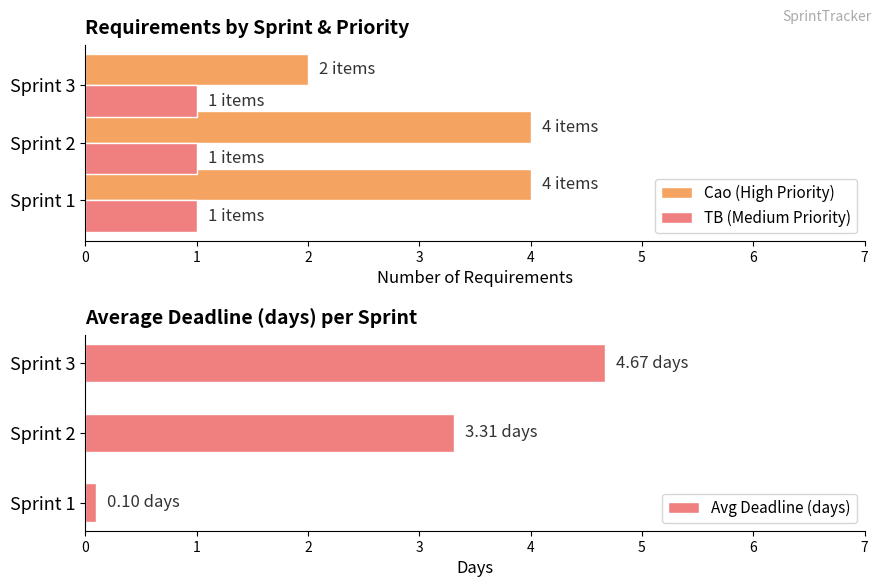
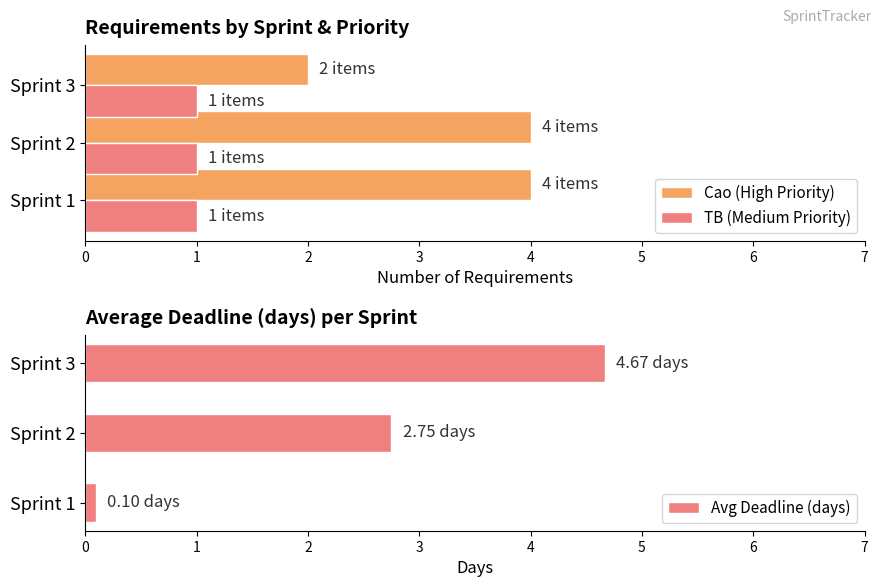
  {
    "Average Deadline (days) per Sprint": {
      "Sprint 3": 4.67,
-     "Sprint 2": 3.31,
+     "Sprint 2": 2.75,
      "Sprint 1": 0.10
    }
  }
